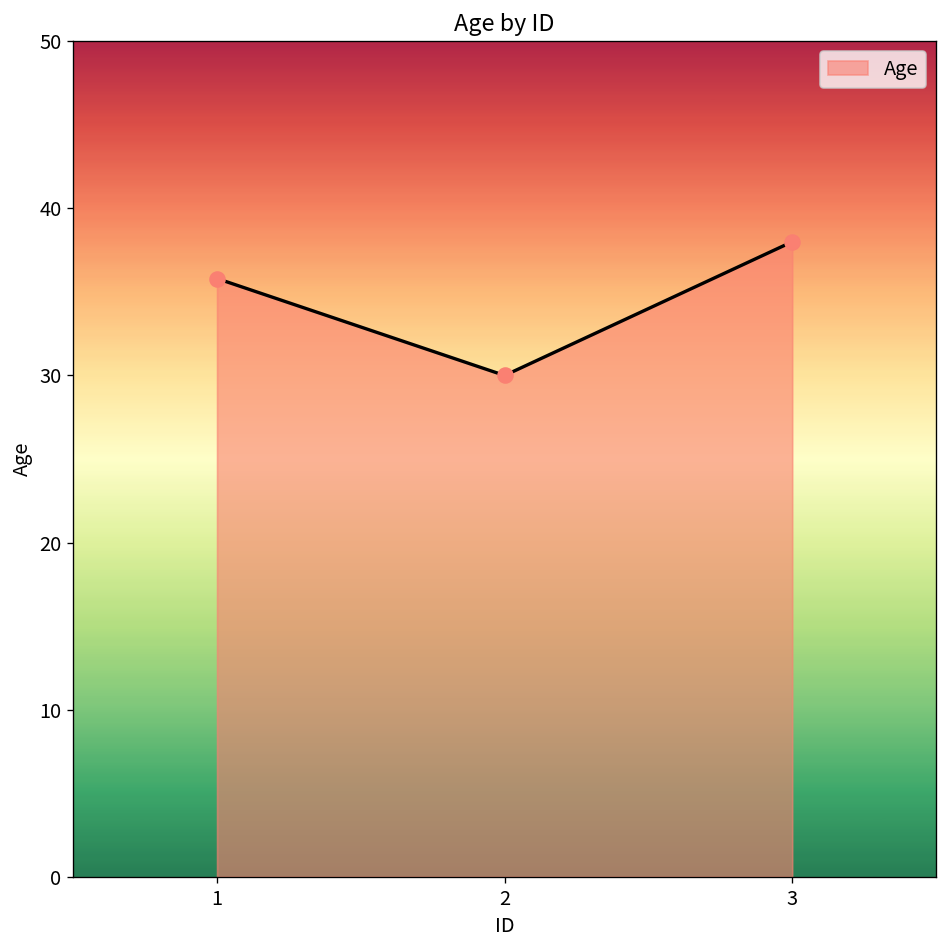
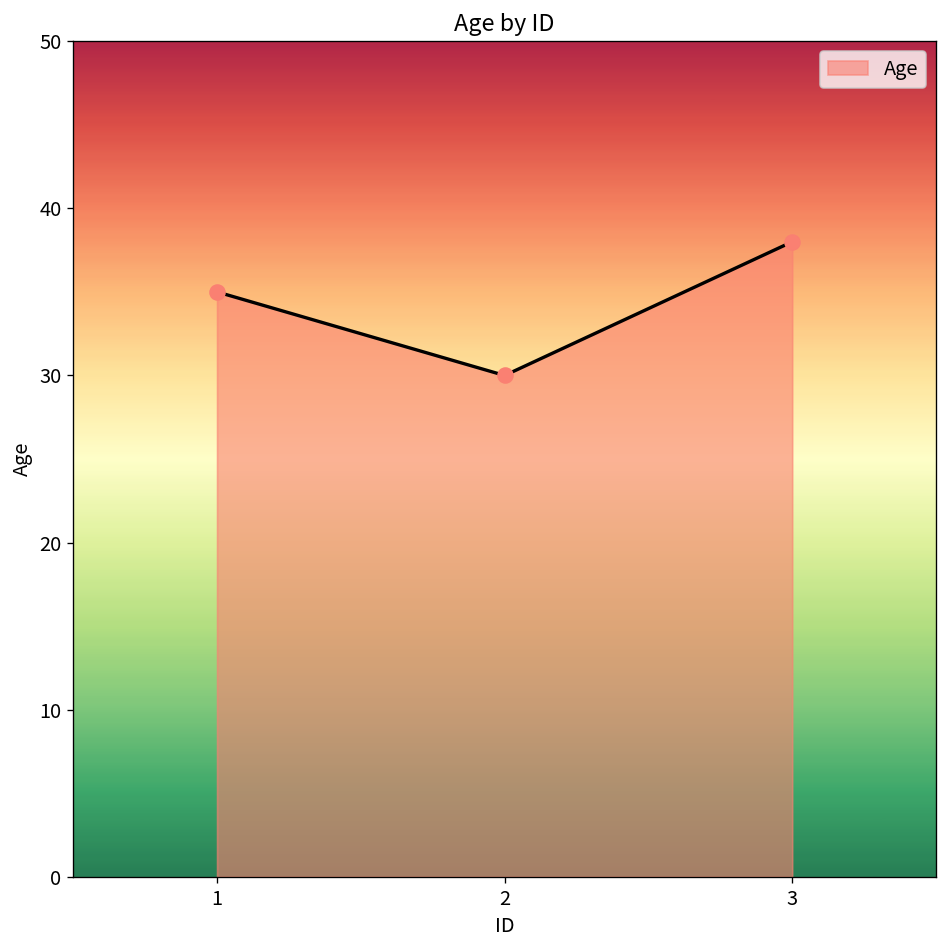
  {
-   "1": 35.8,
+   "1": 35.0,
    "2": 30.0,
    "3": 38.0
  }
